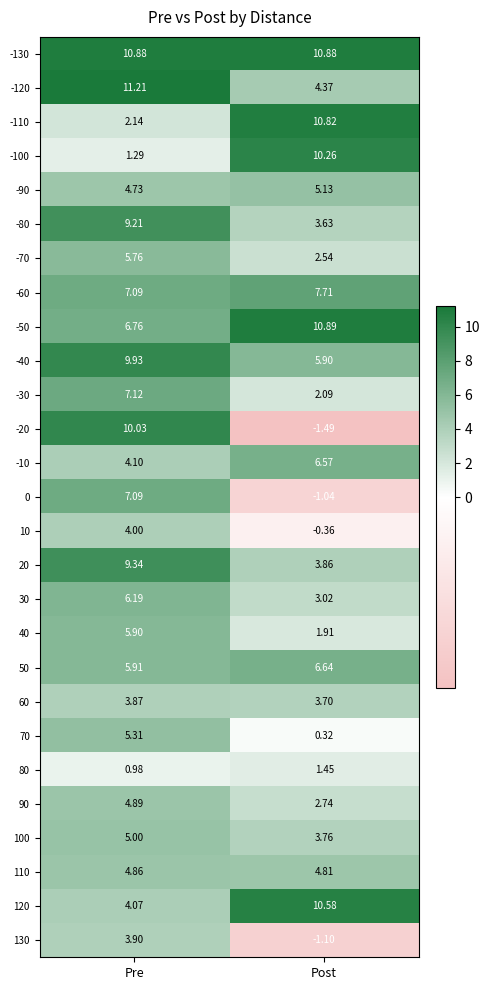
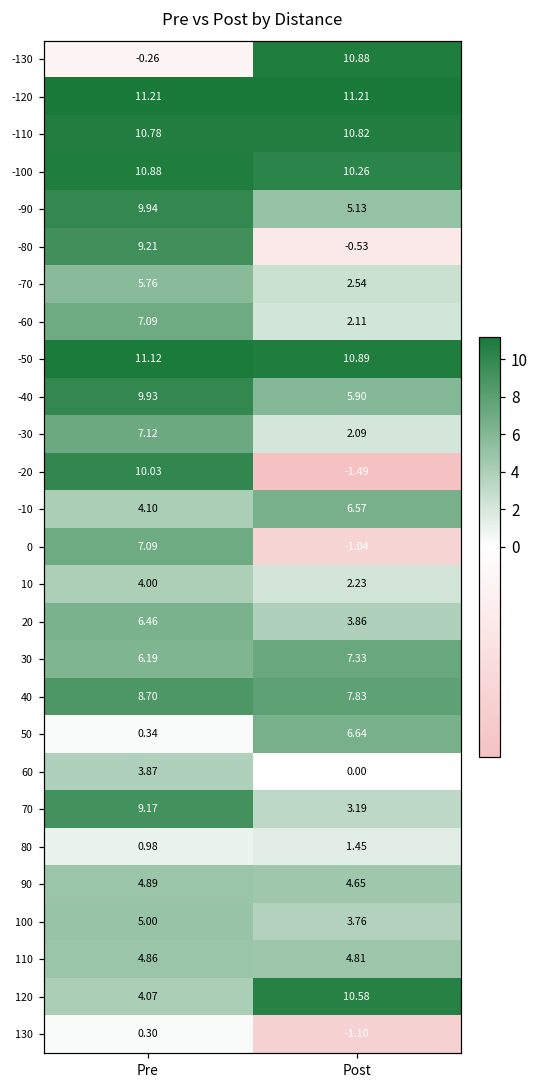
  {
    "-130": {
-     "Pre": 10.88,
+     "Pre": -0.26,
      "Post": 10.88
    },
    "-120": {
      "Pre": 11.21,
-     "Post": 4.37
+     "Post": 11.21
    },
    "-110": {
-     "Pre": 2.14,
+     "Pre": 10.78,
      "Post": 10.82
    },
    "-100": {
-     "Pre": 1.29,
+     "Pre": 10.88,
      "Post": 10.26
    },
    "-90": {
-     "Pre": 4.73,
+     "Pre": 9.94,
      "Post": 5.13
    },
    "-80": {
      "Pre": 9.21,
-     "Post": 3.63
+     "Post": -0.53
    },
    "-70": {
      "Pre": 5.76,
      "Post": 2.54
    },
    "-60": {
      "Pre": 7.09,
-     "Post": 7.71
+     "Post": 2.11
    },
    "-50": {
-     "Pre": 6.76,
+     "Pre": 11.12,
      "Post": 10.89
    },
    "-40": {
      "Pre": 9.93,
      "Post": 5.90
    },
    "-30": {
      "Pre": 7.12,
      "Post": 2.09
    },
    "-20": {
      "Pre": 10.03,
      "Post": -1.49
    },
    "-10": {
      "Pre": 4.10,
      "Post": 6.57
    },
    "0": {
      "Pre": 7.09
    },
    "10": {
      "Pre": 4.00,
-     "Post": -0.36
+     "Post": 2.23
    },
    "20": {
-     "Pre": 9.34,
+     "Pre": 6.46,
      "Post": 3.86
    },
    "30": {
      "Pre": 6.19,
-     "Post": 3.02
+     "Post": 7.33
    },
    "40": {
-     "Pre": 5.90,
-     "Post": 1.91
+     "Pre": 8.70,
+     "Post": 7.83
    },
    "50": {
-     "Pre": 5.91,
+     "Pre": 0.34,
      "Post": 6.64
    },
    "60": {
      "Pre": 3.87,
-     "Post": 3.70
+     "Post": 0.00
    },
    "70": {
-     "Pre": 5.31,
-     "Post": 0.32
+     "Pre": 9.17,
+     "Post": 3.19
    },
    "80": {
      "Pre": 0.98,
      "Post": 1.45
    },
    "90": {
      "Pre": 4.89,
-     "Post": 2.74
+     "Post": 4.65
    },
    "100": {
      "Pre": 5.00,
      "Post": 3.76
    },
    "110": {
      "Pre": 4.86,
      "Post": 4.81
    },
    "120": {
      "Pre": 4.07,
      "Post": 10.58
    },
    "130": {
-     "Pre": 3.90
+     "Pre": 0.30
    }
  }
